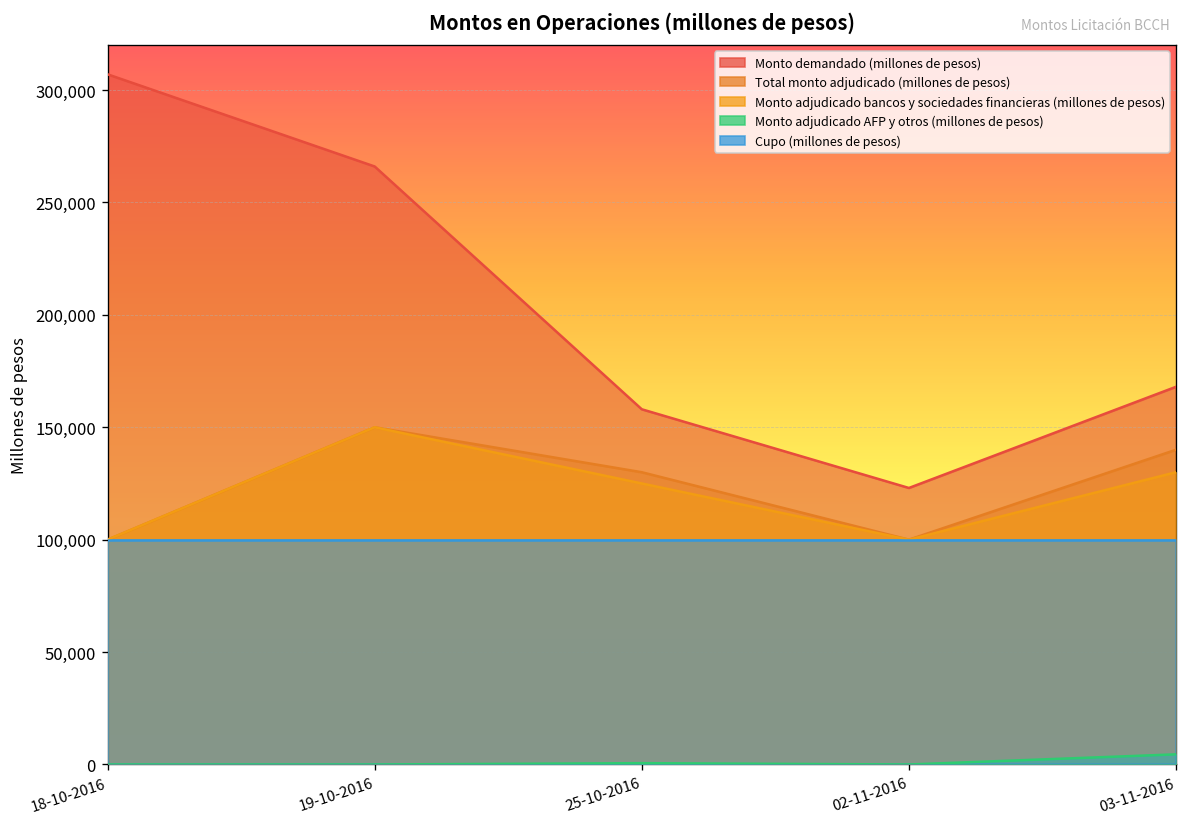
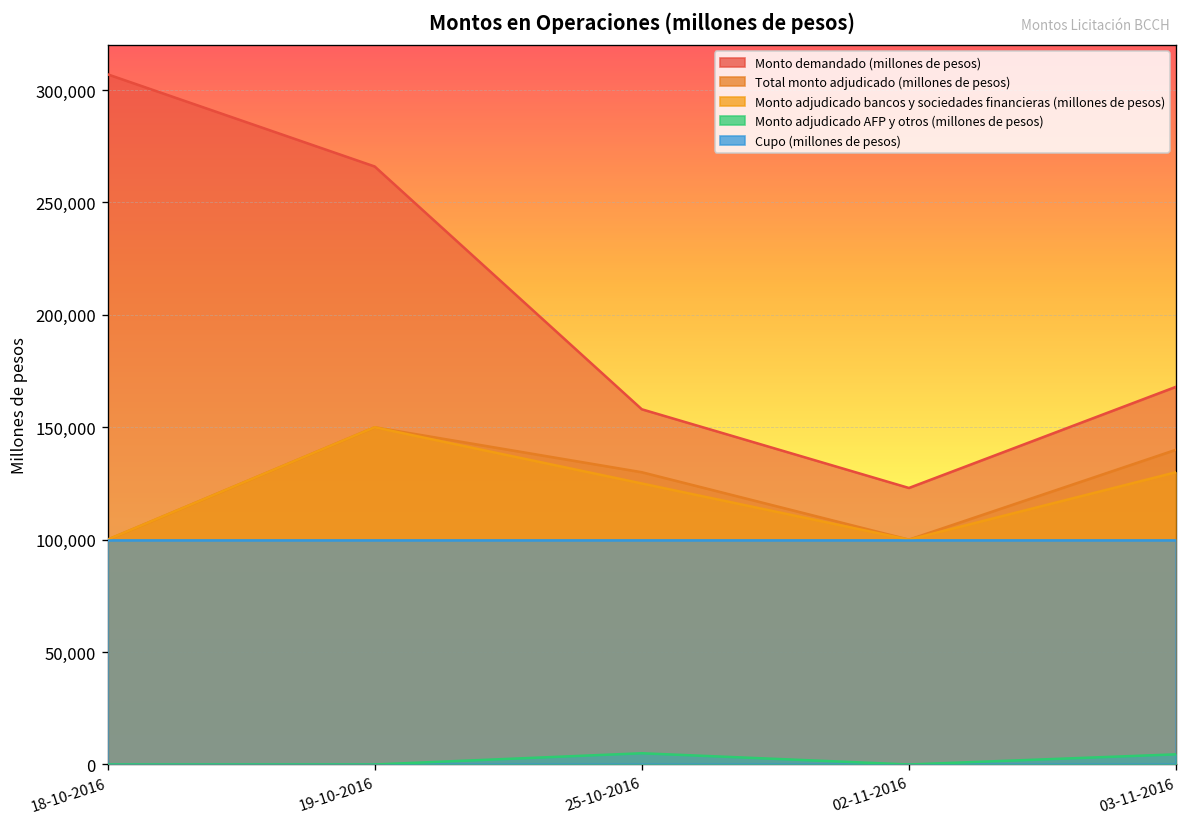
  {
    "Monto adjudicado AFP y otros (millones de pesos)": {
      "18-10-2016": "0",
      "19-10-2016": "0",
-     "25-10-2016": "1,000",
+     "25-10-2016": "5,000",
      "02-11-2016": "0",
      "03-11-2016": "5,000"
    },
    "Cupo (millones de pesos)": {
      "19-10-2016": "100,000",
      "25-10-2016": "100,000",
      "03-11-2016": "100,000"
    }
  }
